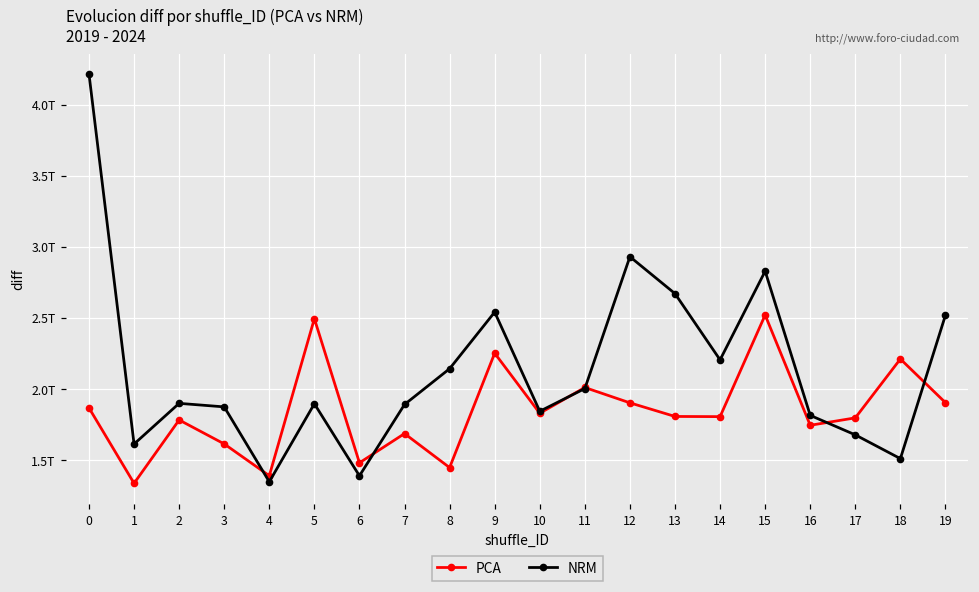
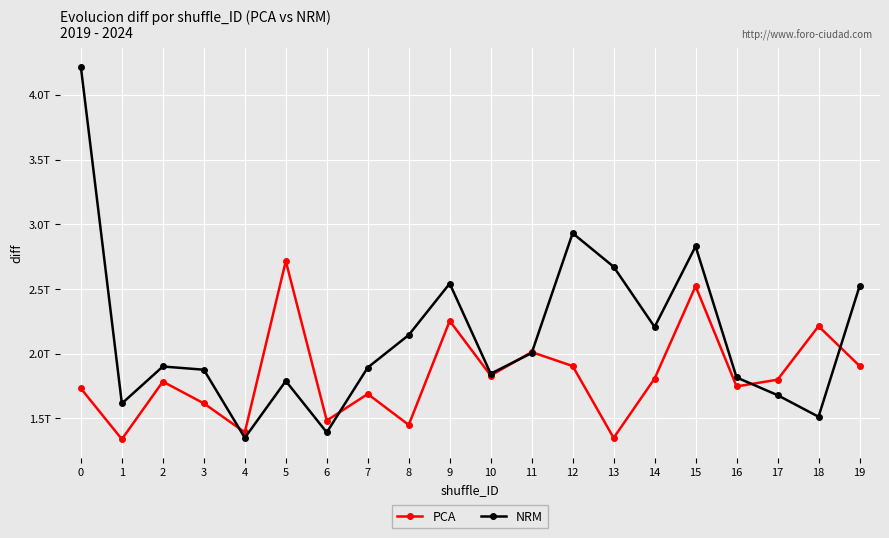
  {
    "PCA": {
-     "0": "1.87T",
+     "0": "1.73T",
      "1": "1.34T",
      "2": "1.78T",
      "3": "1.62T",
      "4": "1.39T",
-     "5": "2.50T",
+     "5": "2.72T",
      "6": "1.48T",
      "7": "1.69T",
      "8": "1.45T",
      "9": "2.25T",
      "12": "1.90T",
-     "13": "1.81T",
+     "13": "1.35T",
      "14": "1.81T",
      "15": "2.52T",
      "16": "1.75T",
      "17": "1.80T",
      "18": "2.21T",
      "19": "1.91T"
    },
    "NRM": {
      "0": "4.21T",
      "1": "1.62T",
      "2": "1.90T",
      "3": "1.88T",
      "4": "1.35T",
-     "5": "1.90T",
+     "5": "1.79T",
      "6": "1.39T",
      "7": "1.89T",
      "8": "2.14T",
      "9": "2.54T",
      "12": "2.93T",
      "13": "2.67T",
      "14": "2.21T",
      "15": "2.83T",
      "16": "1.82T",
      "17": "1.68T",
      "18": "1.51T",
      "19": "2.52T"
    }
  }
